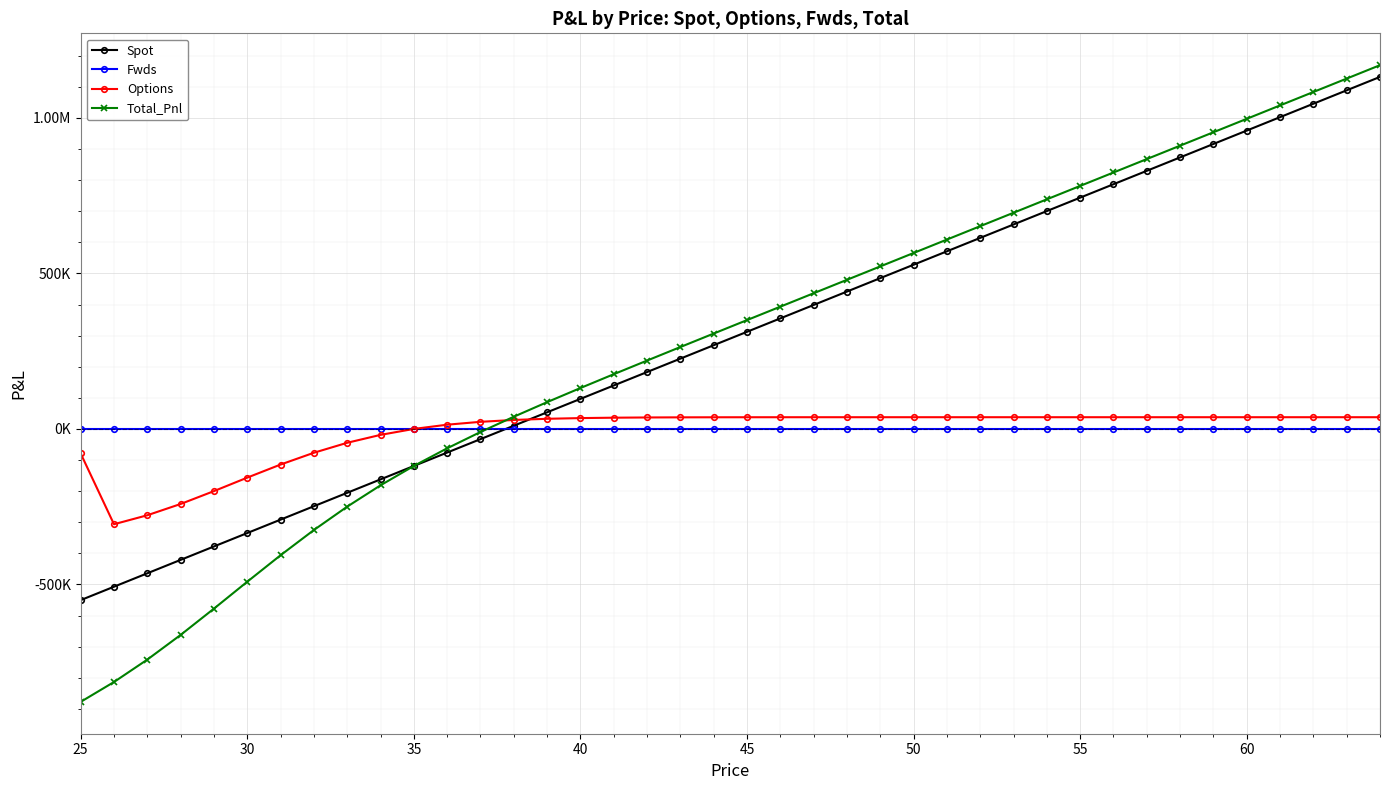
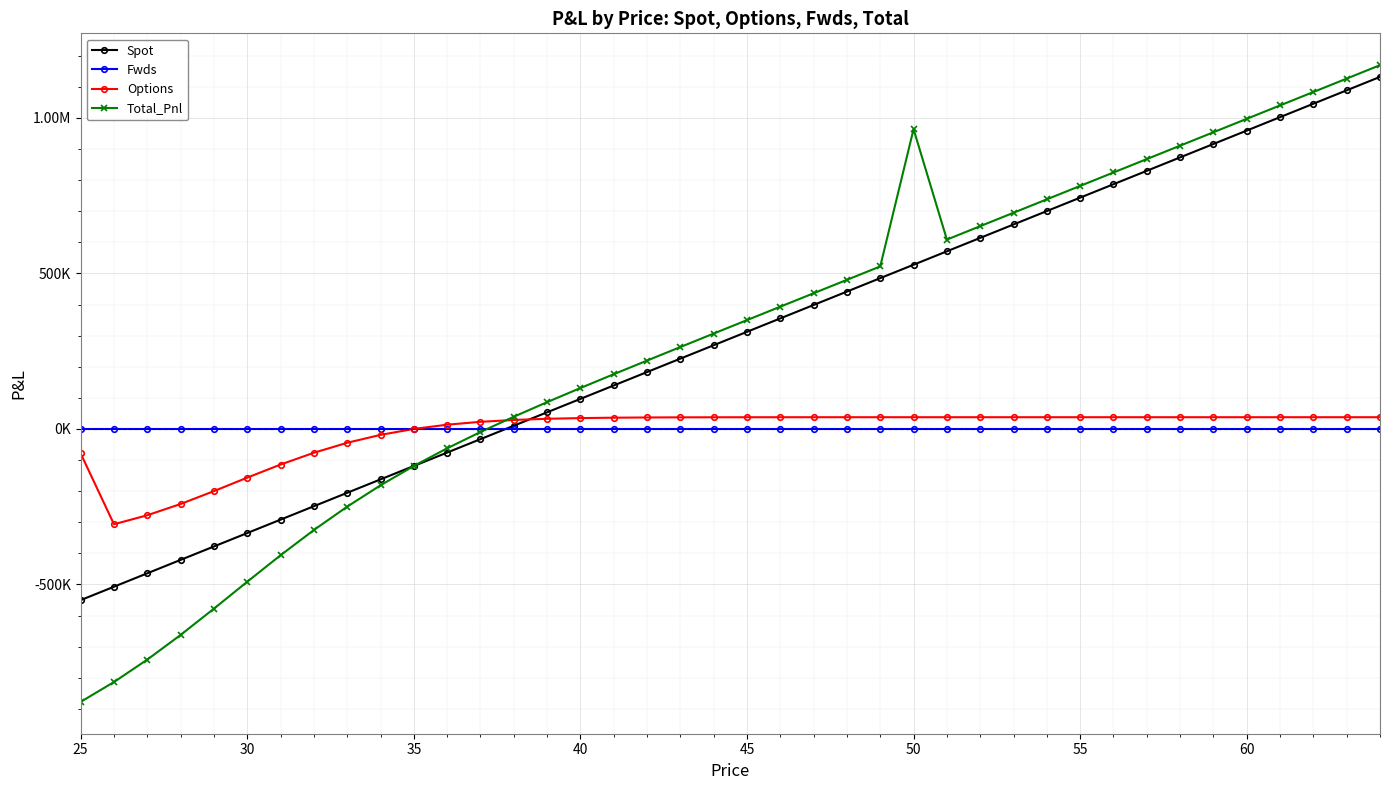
  {
    "Spot": {
      "25": -550000,
      "30": -330000,
      "40": 100000,
      "45": 310000,
      "50": 530000,
      "55": 740000,
      "60": 960000
    },
    "Fwds": {
      "25": 0,
      "30": 0,
      "40": 0,
      "45": 0,
      "50": 0,
      "55": 0,
      "60": 0
    },
    "Options": {
      "25": -80000,
      "30": -160000,
      "40": 30000,
      "45": 40000,
      "50": 40000,
      "55": 40000,
      "60": 40000
    },
    "Total_Pnl": {
      "25": -880000,
      "30": -490000,
      "40": 130000,
      "45": 350000,
-     "50": 570000,
+     "50": 960000,
      "55": 780000,
      "60": 1000000
    }
  }
